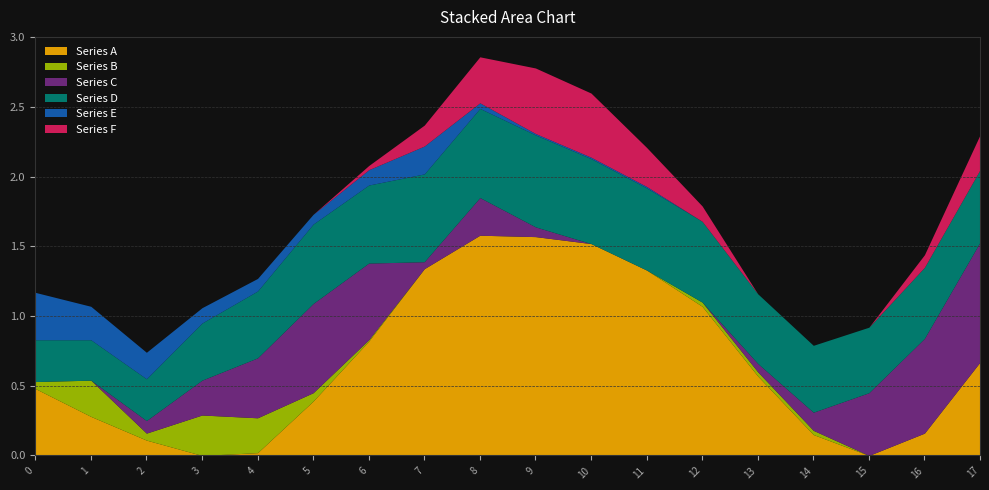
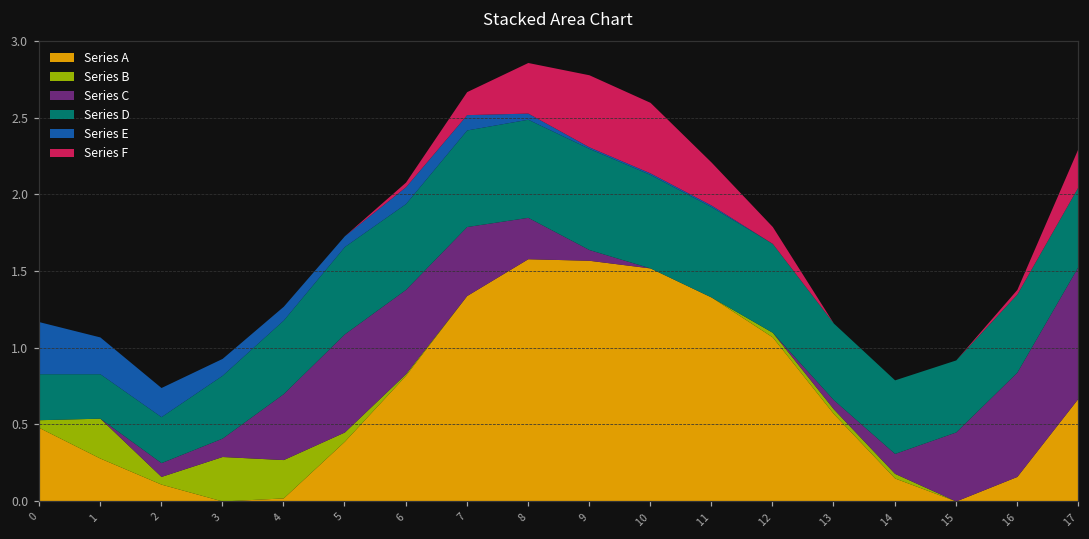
  {
    "Series A": {
      "0": 0.48,
      "1": 0.28,
      "2": 0.11,
      "3": 0.00,
      "4": 0.02,
      "5": 0.39,
      "12": 1.07,
      "13": 0.57,
      "14": 0.15
    },
    "Series B": {
      "2": 0.05,
      "3": 0.29,
      "4": 0.25,
      "5": 0.06,
      "13": 0.03,
      "14": 0.03
    },
    "Series C": {
      "2": 0.09,
-     "3": 0.25,
+     "3": 0.12,
      "4": 0.43,
      "5": 0.64,
      "6": 0.55,
-     "7": 0.05,
+     "7": 0.45,
      "8": 0.27,
      "9": 0.07,
      "13": 0.06,
      "14": 0.13,
      "15": 0.45,
      "16": 0.68,
      "17": 0.86
    },
    "Series D": {
      "0": 0.30,
      "1": 0.29,
      "2": 0.30,
      "3": 0.41,
      "4": 0.48,
      "5": 0.57,
      "6": 0.56,
      "7": 0.63,
      "8": 0.64
    },
    "Series E": {
      "6": 0.1,
-     "7": 0.2,
+     "7": 0.1,
      "8": 0.04
    },
    "Series F": {
      "6": 0.03,
      "7": 0.15,
      "8": 0.33,
      "9": 0.47,
      "10": 0.46,
      "11": 0.28,
      "12": 0.11,
-     "16": 0.09,
+     "16": 0.03,
      "17": 0.25
    }
  }
